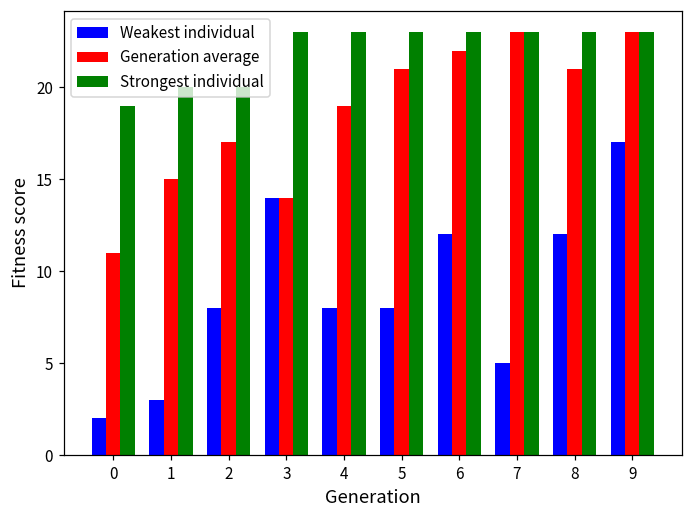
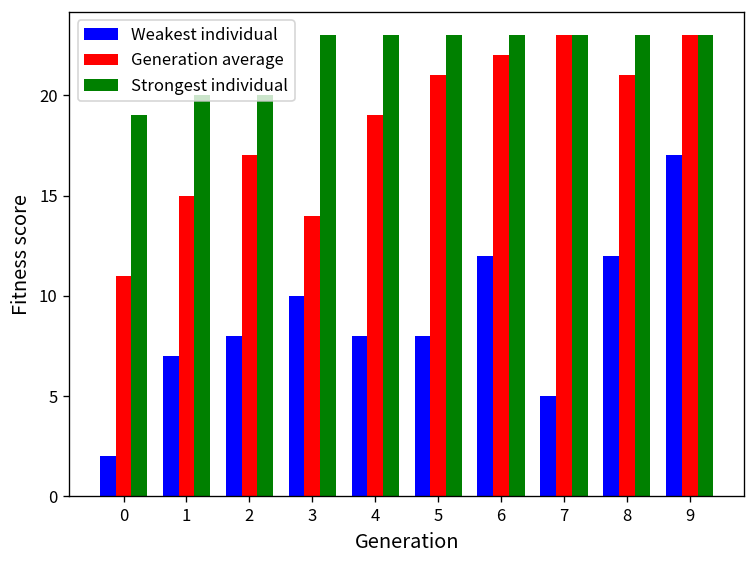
  {
    "Weakest individual": {
      "0": 2,
-     "1": 3,
+     "1": 7,
      "2": 8,
-     "3": 14,
+     "3": 10,
      "4": 8,
      "5": 8,
      "6": 12,
      "7": 5,
      "8": 12,
      "9": 17
    },
    "Generation average": {
      "0": 11,
      "1": 15,
      "2": 17,
      "3": 14,
      "4": 19,
      "5": 21,
      "6": 22,
      "7": 23,
      "8": 21,
      "9": 23
    },
    "Strongest individual": {
      "0": 19,
      "3": 23,
      "4": 23,
      "5": 23,
      "6": 23,
      "7": 23,
      "8": 23,
      "9": 23
    }
  }
